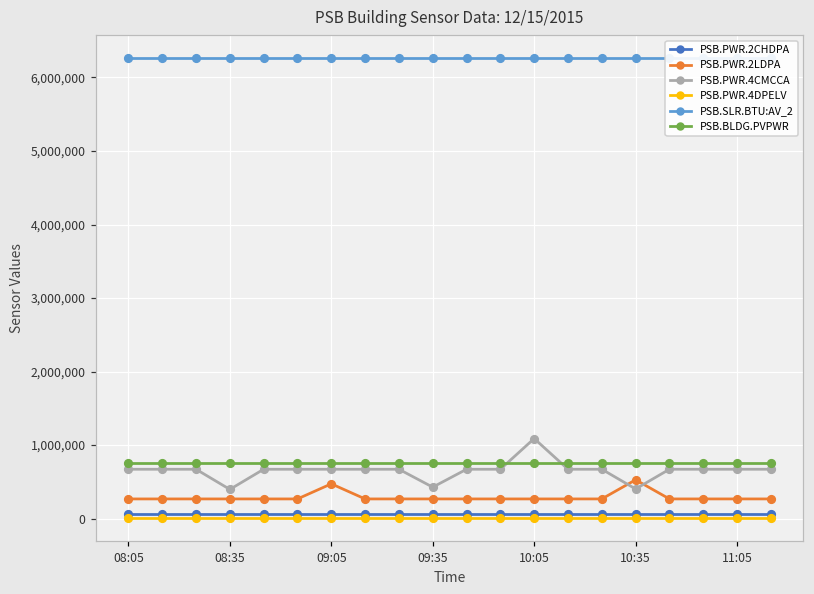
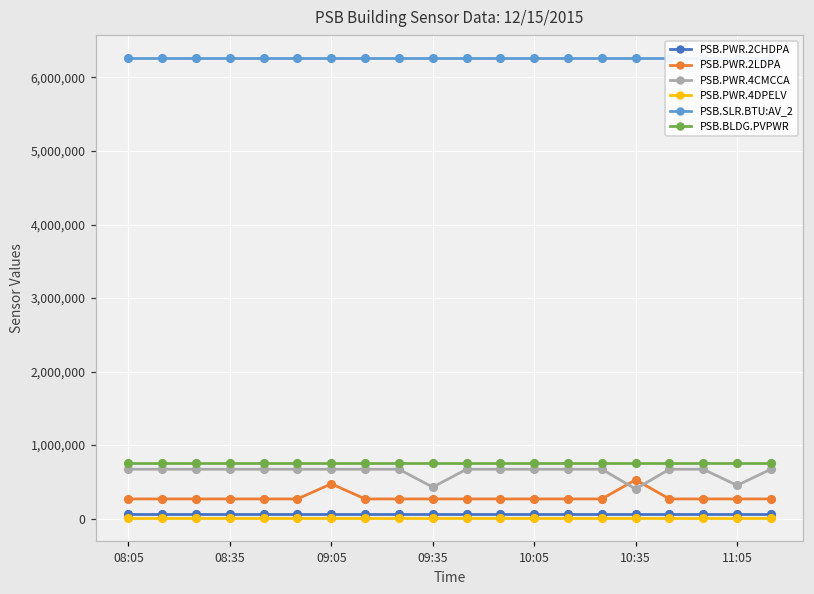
  {
    "PSB.PWR.2LDPA": {
      "08:05": "300,000",
      "08:35": "300,000",
      "09:05": "500,000",
      "09:35": "300,000",
      "10:05": "300,000",
      "10:35": "500,000",
      "11:05": "300,000"
    },
    "PSB.PWR.4CMCCA": {
      "08:05": "700,000",
-     "08:35": "400,000",
+     "08:35": "700,000",
      "09:05": "700,000",
      "09:35": "400,000",
-     "10:05": "1,100,000",
+     "10:05": "700,000",
      "10:35": "400,000",
-     "11:05": "700,000"
+     "11:05": "500,000"
    },
    "PSB.PWR.4DPELV": {
      "08:05": "0",
      "08:35": "0",
      "09:05": "0",
      "09:35": "0",
      "10:05": "0",
      "10:35": "0",
      "11:05": "0"
    },
    "PSB.BLDG.PVPWR": {
      "08:05": "800,000",
      "08:35": "800,000",
      "09:05": "800,000",
      "09:35": "800,000",
      "10:05": "800,000",
      "10:35": "800,000",
      "11:05": "800,000"
    }
  }
